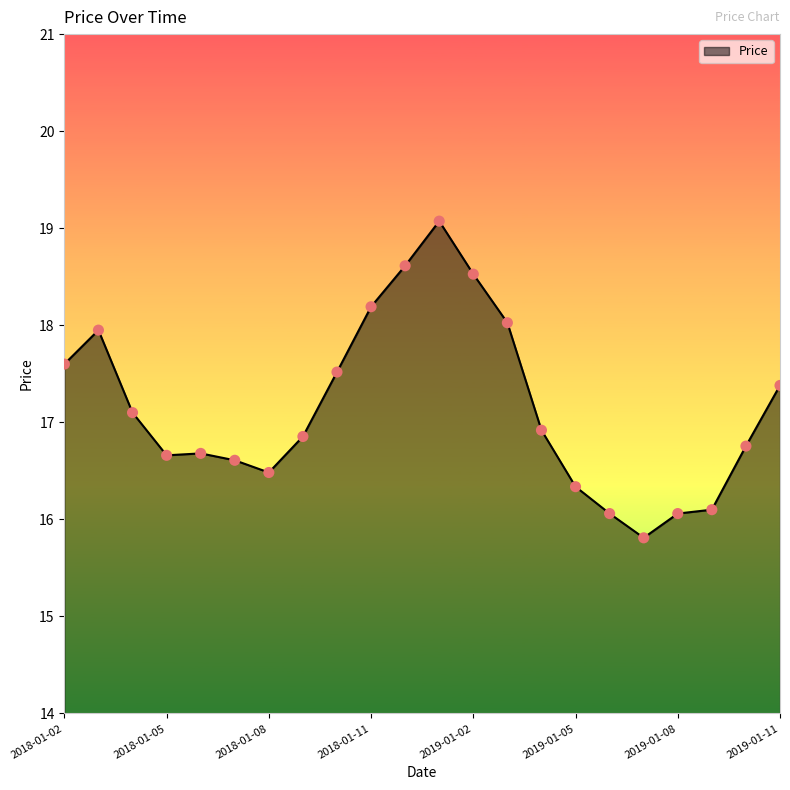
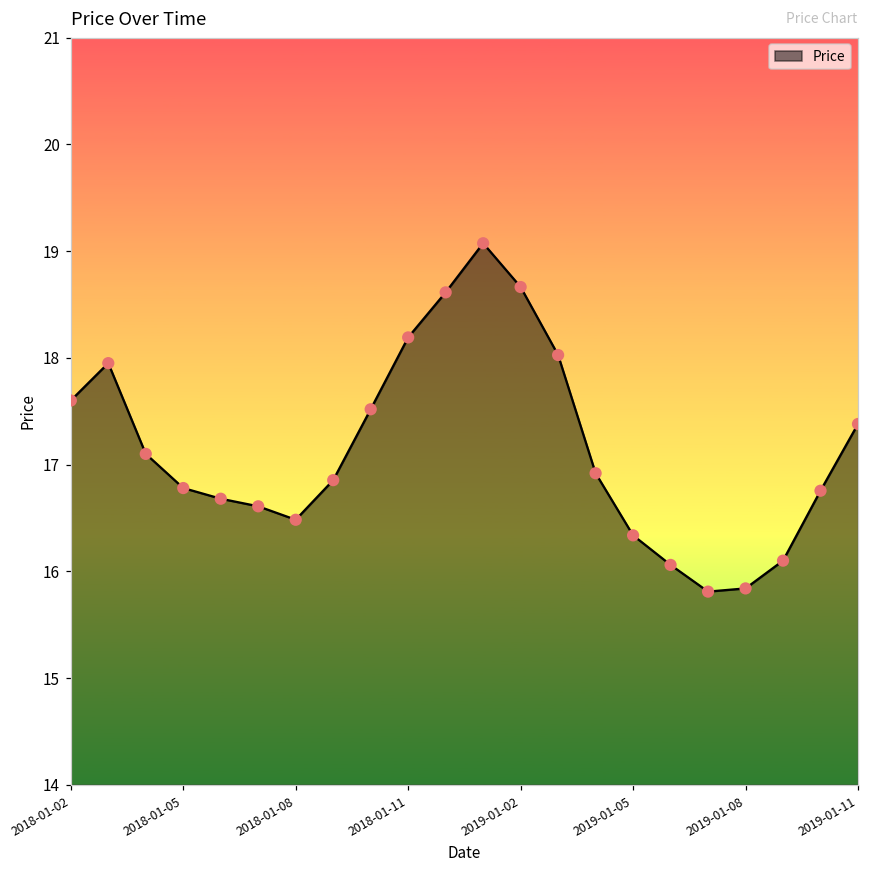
  {
    "2018-01-02": 17.6,
-   "2018-01-05": 16.7,
+   "2018-01-05": 16.8,
    "2018-01-08": 16.5,
    "2018-01-11": 18.2,
-   "2019-01-02": 18.5,
+   "2019-01-02": 18.7,
    "2019-01-05": 16.3,
-   "2019-01-08": 16.1,
+   "2019-01-08": 15.8,
    "2019-01-11": 17.4
  }
